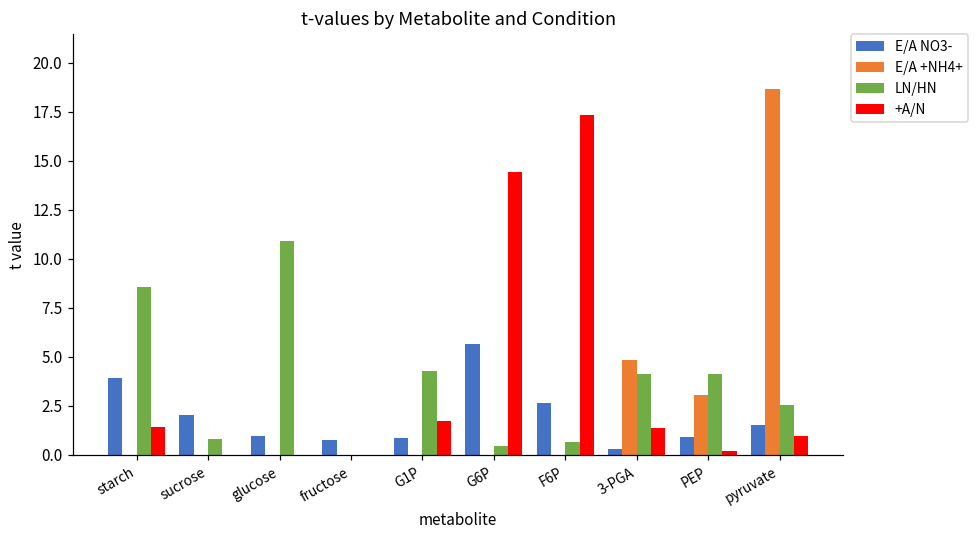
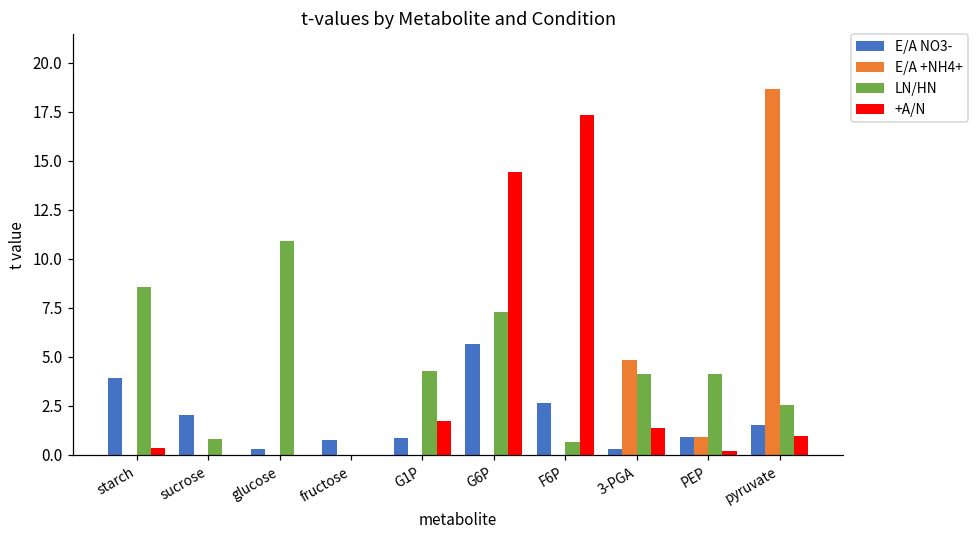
  {
    "E/A NO3-": {
      "starch": 3.9,
      "sucrose": 2.0,
-     "glucose": 1.0,
+     "glucose": 0.3,
      "fructose": 0.8,
      "G1P": 0.9,
      "G6P": 5.6,
      "F6P": 2.7,
      "3-PGA": 0.3,
      "PEP": 0.9,
      "pyruvate": 1.5
    },
    "E/A +NH4+": {
      "starch": 0.0,
      "sucrose": 0.0,
      "glucose": 0.0,
      "fructose": 0.0,
      "G1P": 0.0,
      "G6P": 0.0,
      "F6P": 0.0,
      "3-PGA": 4.8,
-     "PEP": 3.1,
+     "PEP": 0.9,
      "pyruvate": 18.6
    },
    "LN/HN": {
      "starch": 8.6,
      "sucrose": 0.8,
      "glucose": 10.9,
      "fructose": 0.0,
      "G1P": 4.3,
-     "G6P": 0.4,
+     "G6P": 7.3,
      "F6P": 0.7,
      "3-PGA": 4.1,
      "PEP": 4.1,
      "pyruvate": 2.5
    },
    "+A/N": {
-     "starch": 1.4,
+     "starch": 0.4,
      "sucrose": 0.0,
      "glucose": 0.0,
      "fructose": 0.0,
      "G1P": 1.7,
      "G6P": 14.4,
      "F6P": 17.3,
      "3-PGA": 1.4,
      "PEP": 0.2,
      "pyruvate": 1.0
    }
  }
